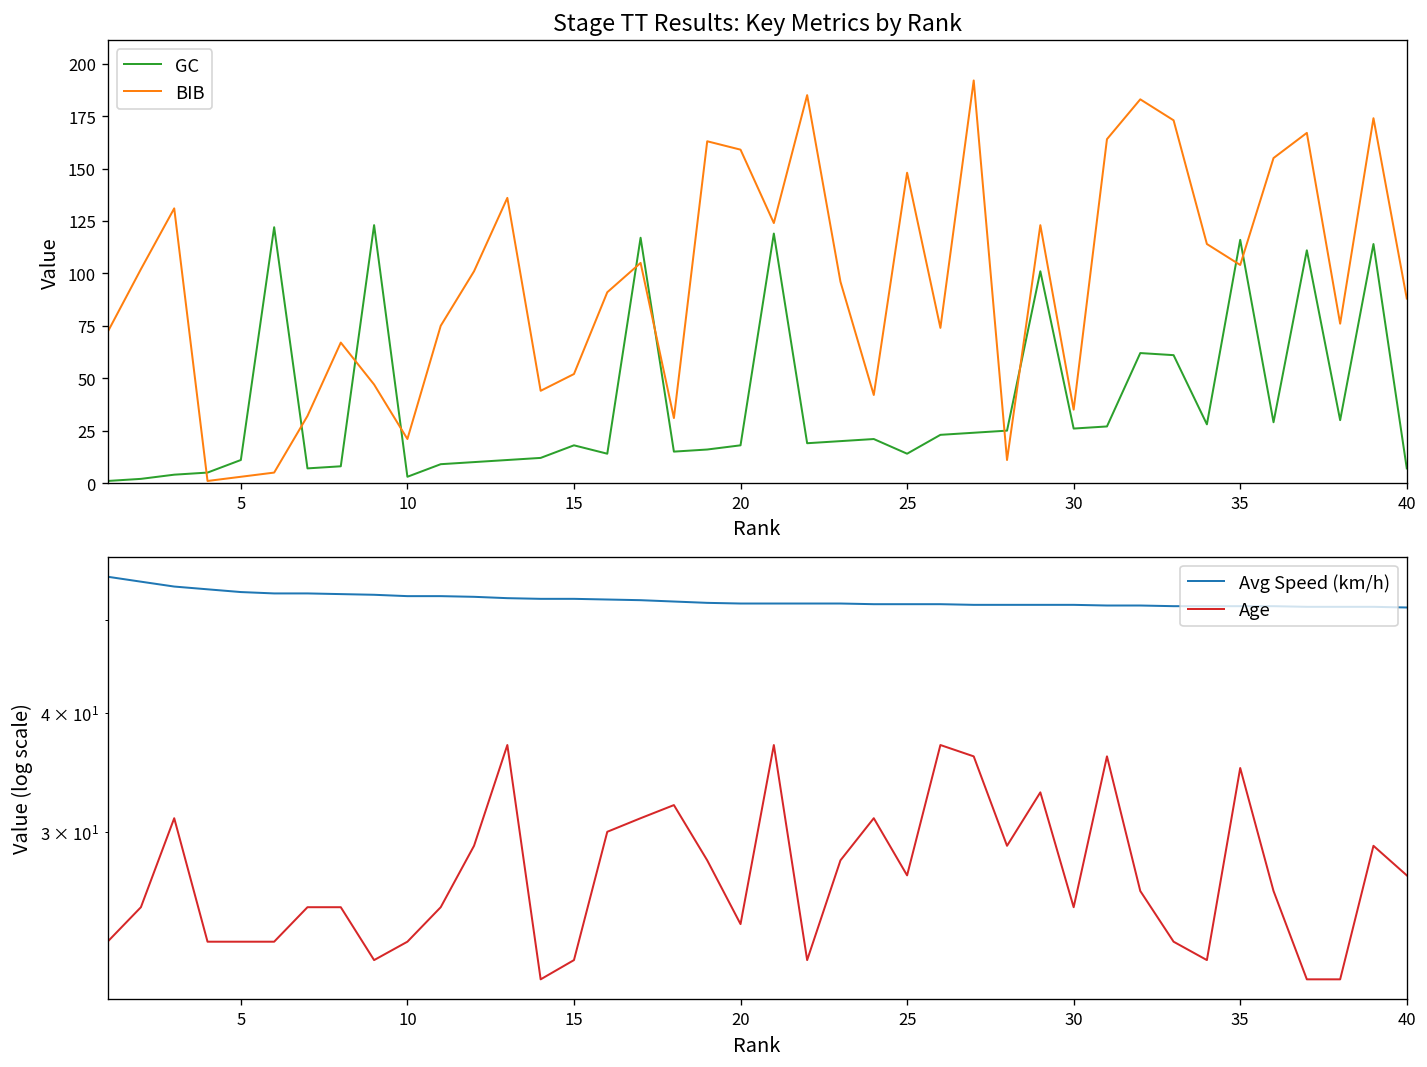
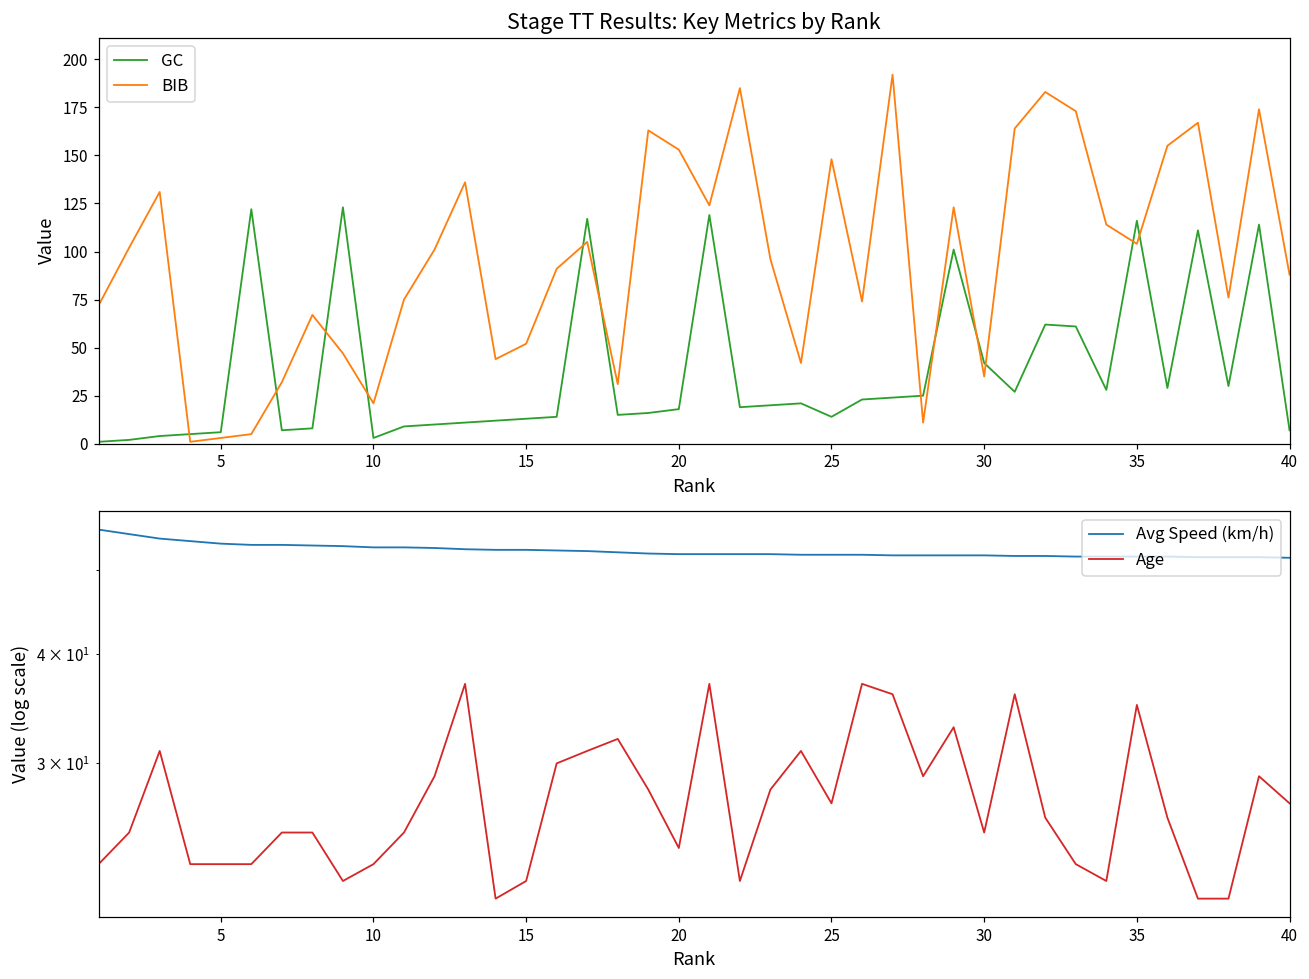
  {
    "Stage TT Results: Key Metrics by Rank": {
      "GC": {
-       "5": 11,
+       "5": 6,
        "10": 3,
-       "15": 18,
+       "15": 13,
        "20": 18,
        "25": 14,
-       "30": 26,
+       "30": 42,
        "35": 116,
        "40": 7
      },
      "BIB": {
        "5": 3,
        "10": 21,
        "15": 52,
-       "20": 159,
+       "20": 153,
        "25": 148,
        "30": 35,
        "35": 104,
        "40": 88
      }
    }
  }
